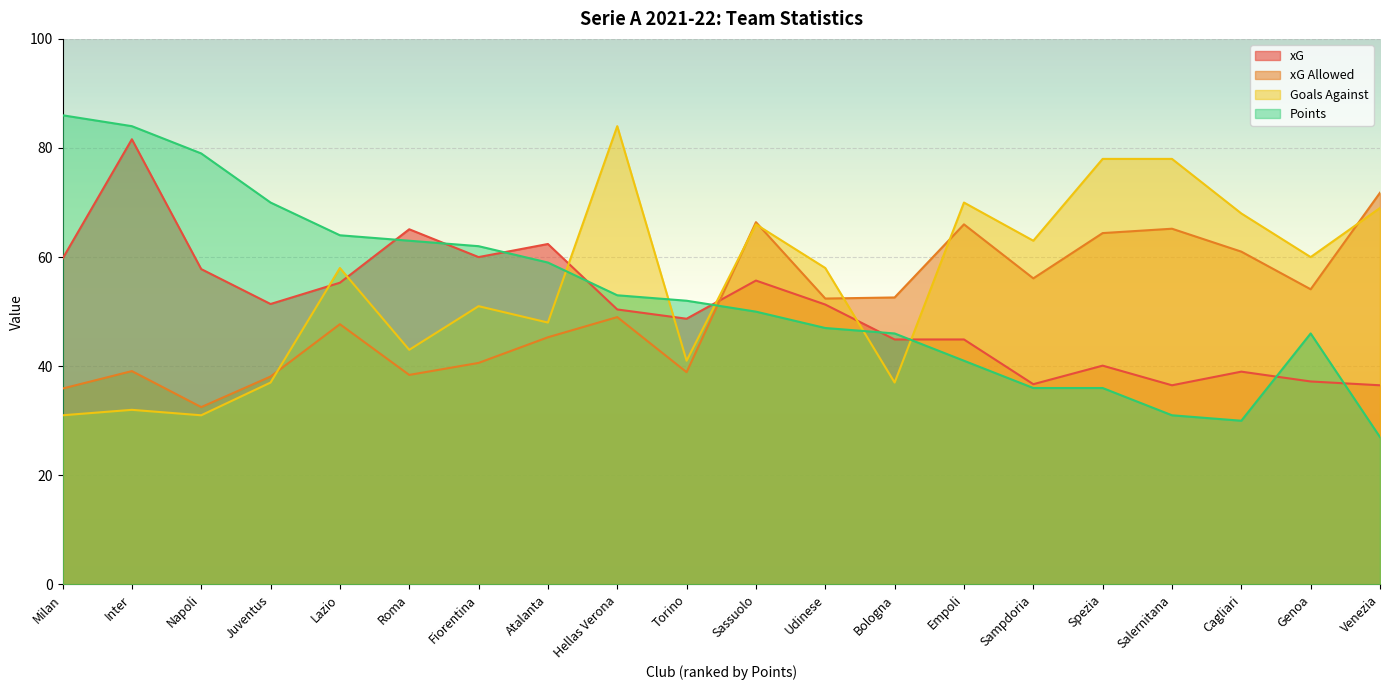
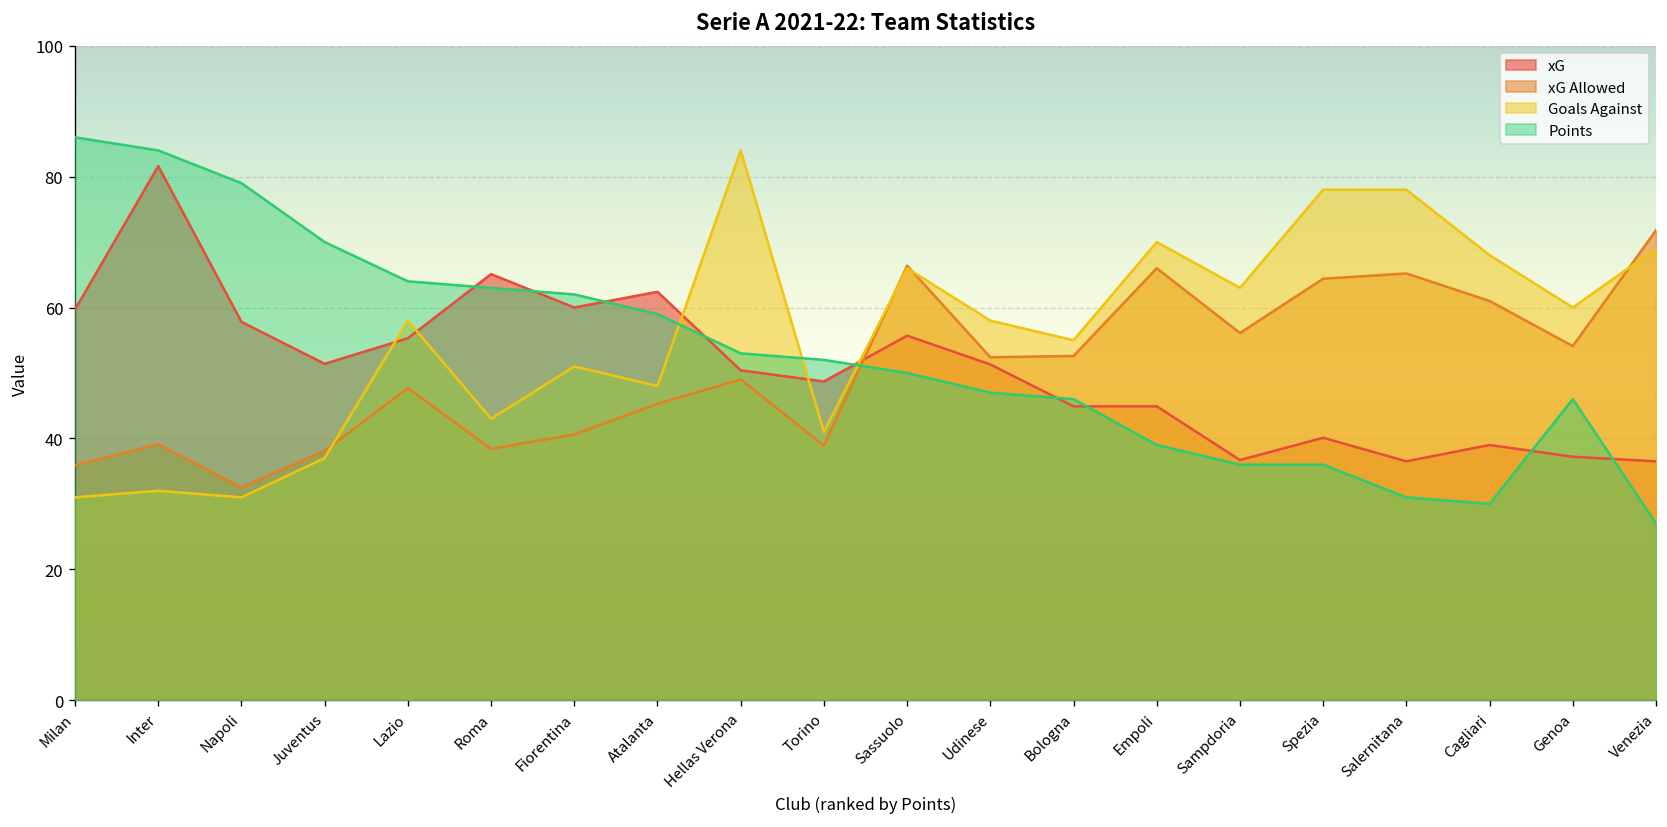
  {
    "Goals Against": {
      "Milan": 31,
      "Inter": 32,
      "Napoli": 31,
      "Juventus": 37,
      "Lazio": 58,
      "Roma": 43,
      "Fiorentina": 51,
      "Atalanta": 48,
      "Hellas Verona": 84,
      "Torino": 41,
      "Udinese": 58,
-     "Bologna": 37,
+     "Bologna": 55,
      "Empoli": 70,
      "Sampdoria": 63,
      "Spezia": 78,
      "Salernitana": 78,
      "Cagliari": 68,
      "Genoa": 60,
      "Venezia": 69
    },
    "Points": {
      "Milan": 86,
      "Inter": 84,
      "Napoli": 79,
      "Juventus": 70,
      "Lazio": 64,
      "Roma": 63,
      "Fiorentina": 62,
      "Atalanta": 59,
      "Hellas Verona": 53,
      "Torino": 52,
      "Sassuolo": 50,
      "Udinese": 47,
      "Bologna": 46,
-     "Empoli": 41,
+     "Empoli": 39,
      "Sampdoria": 36,
      "Spezia": 36,
      "Salernitana": 31,
      "Cagliari": 30,
      "Genoa": 46,
      "Venezia": 27
    }
  }
